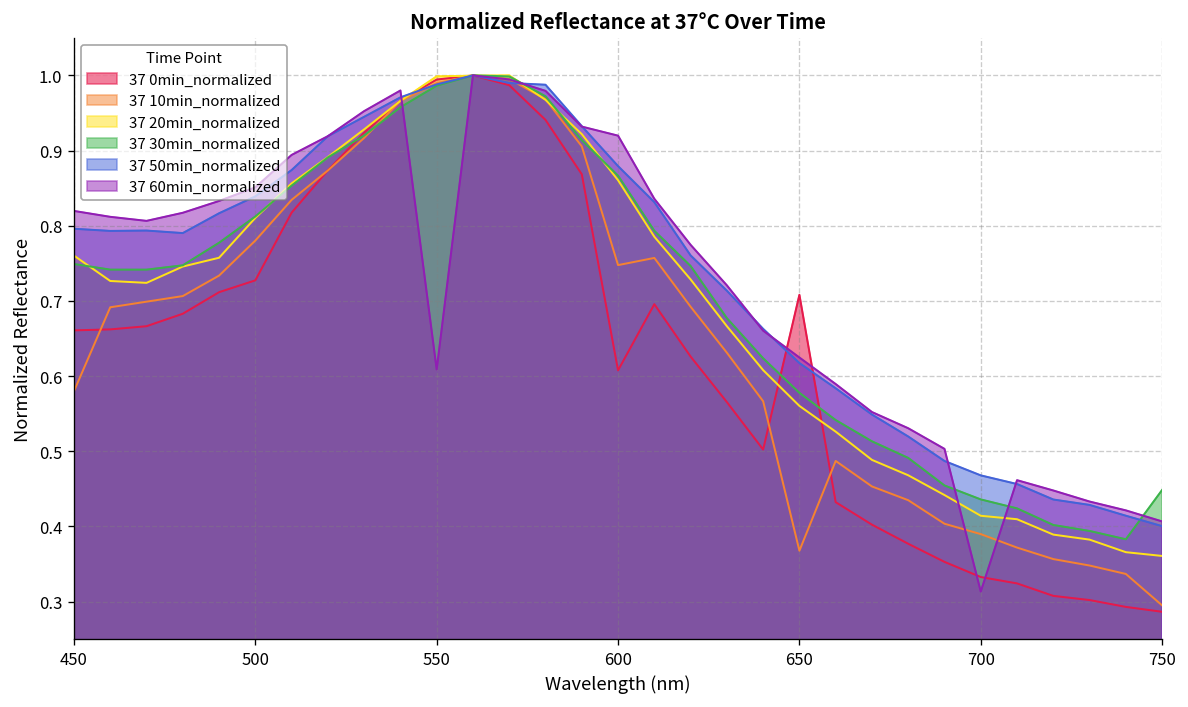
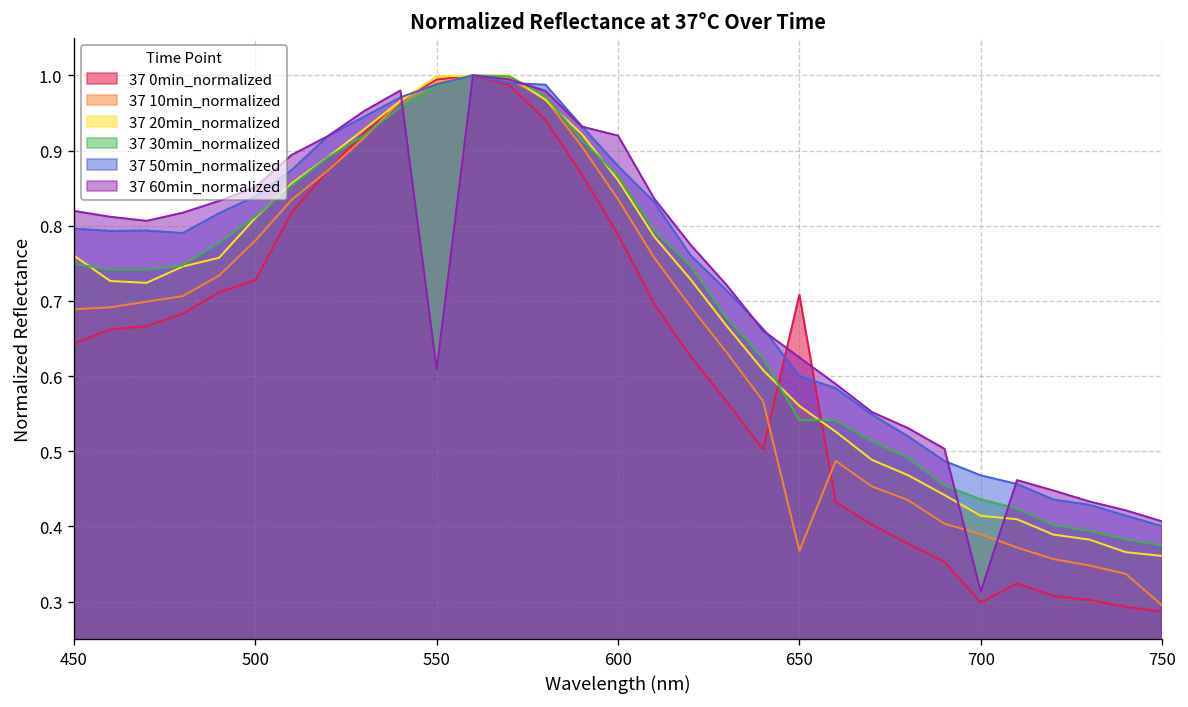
  {
    "37 0min_normalized": {
-     "450": 0.66,
+     "450": 0.64,
      "500": 0.73,
      "550": 0.99,
-     "600": 0.61,
+     "600": 0.79,
      "650": 0.71,
-     "700": 0.33,
+     "700": 0.30,
      "750": 0.29
    },
    "37 10min_normalized": {
-     "450": 0.58,
+     "450": 0.69,
      "500": 0.78,
-     "600": 0.75,
+     "600": 0.84,
      "650": 0.37,
      "700": 0.39,
      "750": 0.29
    },
    "37 20min_normalized": {
      "450": 0.76,
      "550": 1.00,
      "600": 0.86,
      "650": 0.56,
      "700": 0.41,
      "750": 0.36
    },
    "37 30min_normalized": {
      "450": 0.75,
      "600": 0.87,
-     "650": 0.58,
+     "650": 0.54,
      "700": 0.44,
-     "750": 0.45
+     "750": 0.37
    },
    "37 50min_normalized": {
      "450": 0.80,
      "600": 0.88,
-     "650": 0.62,
+     "650": 0.60,
      "700": 0.47,
      "750": 0.40
    },
    "37 60min_normalized": {
      "450": 0.82,
      "550": 0.61,
      "600": 0.92,
      "650": 0.62,
      "700": 0.31,
      "750": 0.41
    }
  }
